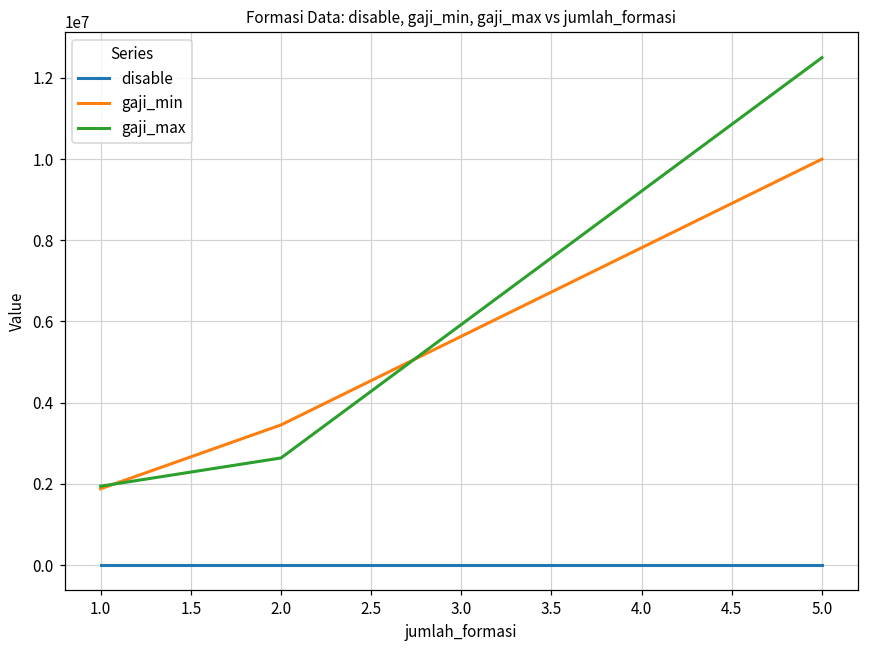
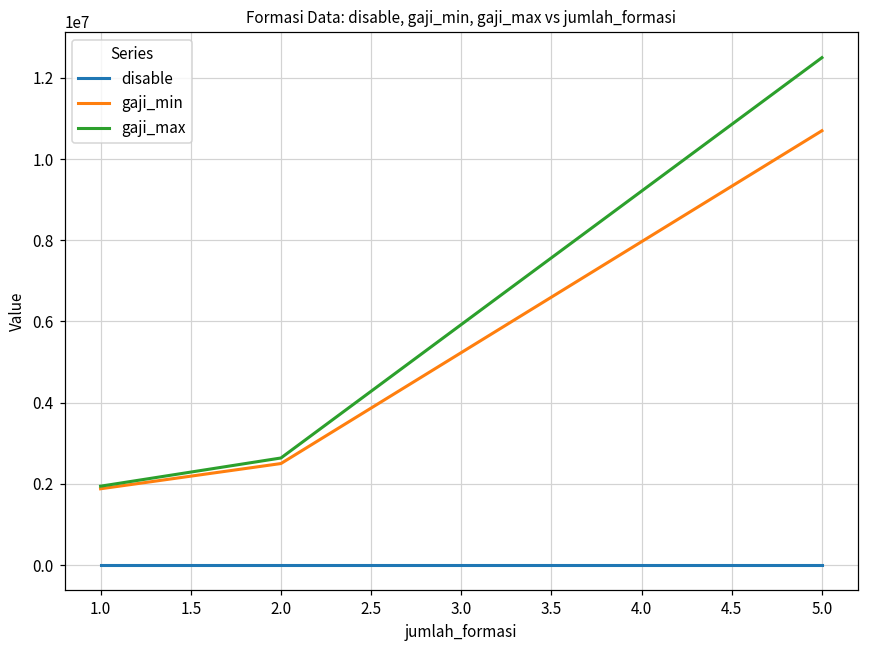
  {
    "disable": {
      "1.0": 0,
      "2.0": 0,
      "5.0": 0
    },
    "gaji_min": {
-     "2.0": 3500000,
-     "5.0": 10000000
+     "2.0": 2500000,
+     "5.0": 10700000
    },
    "gaji_max": {
      "2.0": 2600000,
      "5.0": 12500000
    }
  }
